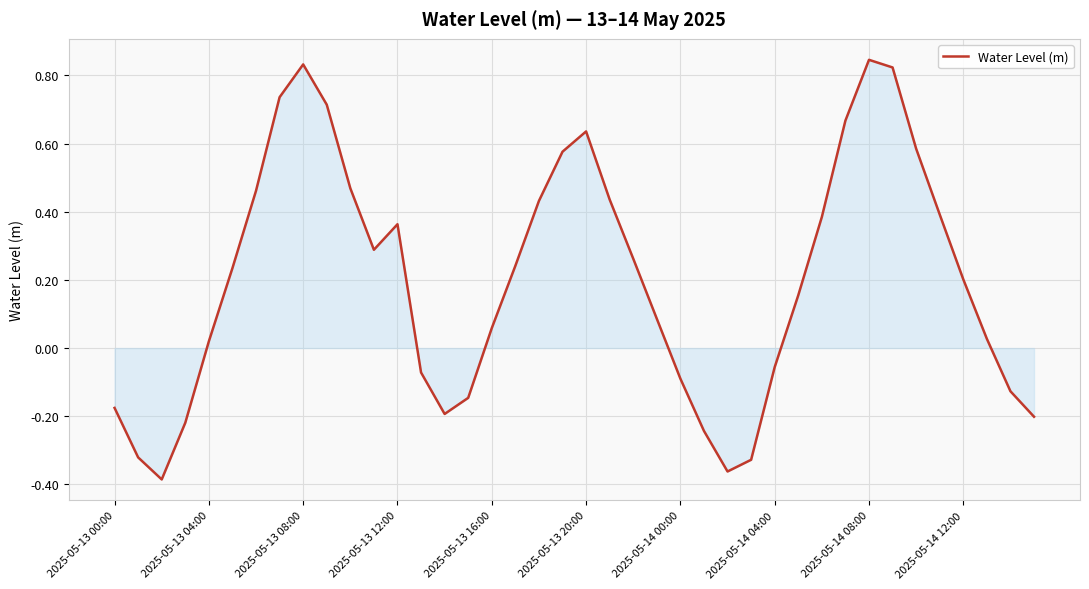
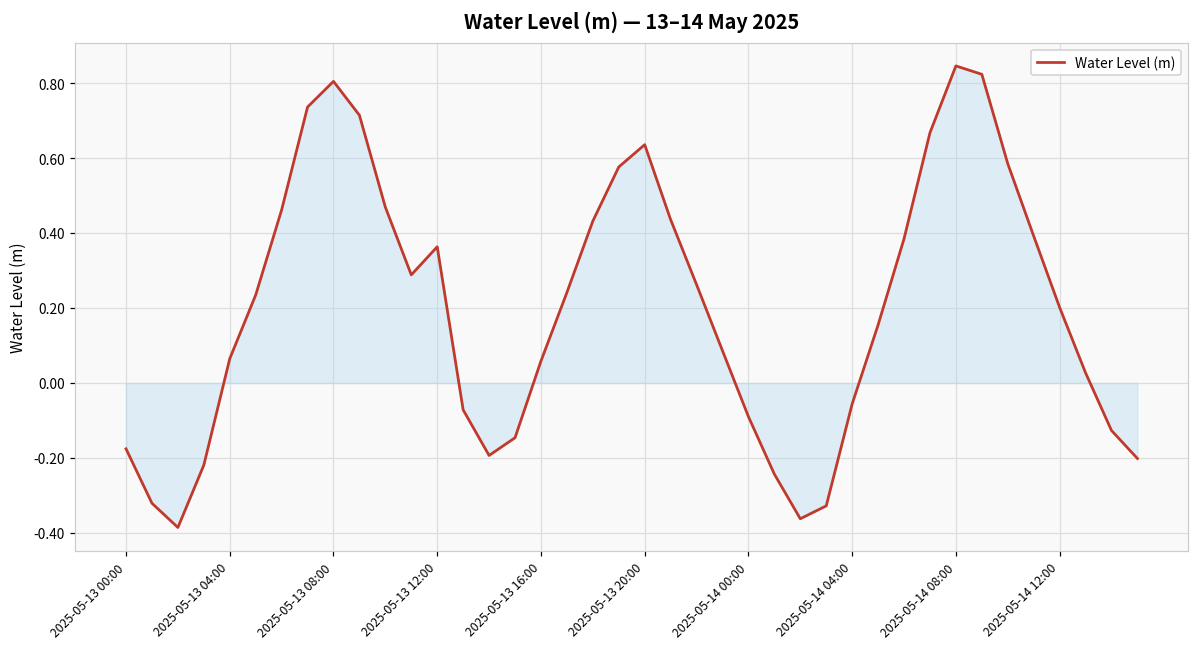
  {
    "Water Level (m)": {
      "2025-05-13 00:00": -0.18,
-     "2025-05-13 04:00": 0.02,
-     "2025-05-13 08:00": 0.83,
+     "2025-05-13 04:00": 0.06,
+     "2025-05-13 08:00": 0.80,
      "2025-05-14 00:00": -0.09,
      "2025-05-14 04:00": -0.06
    }
  }
